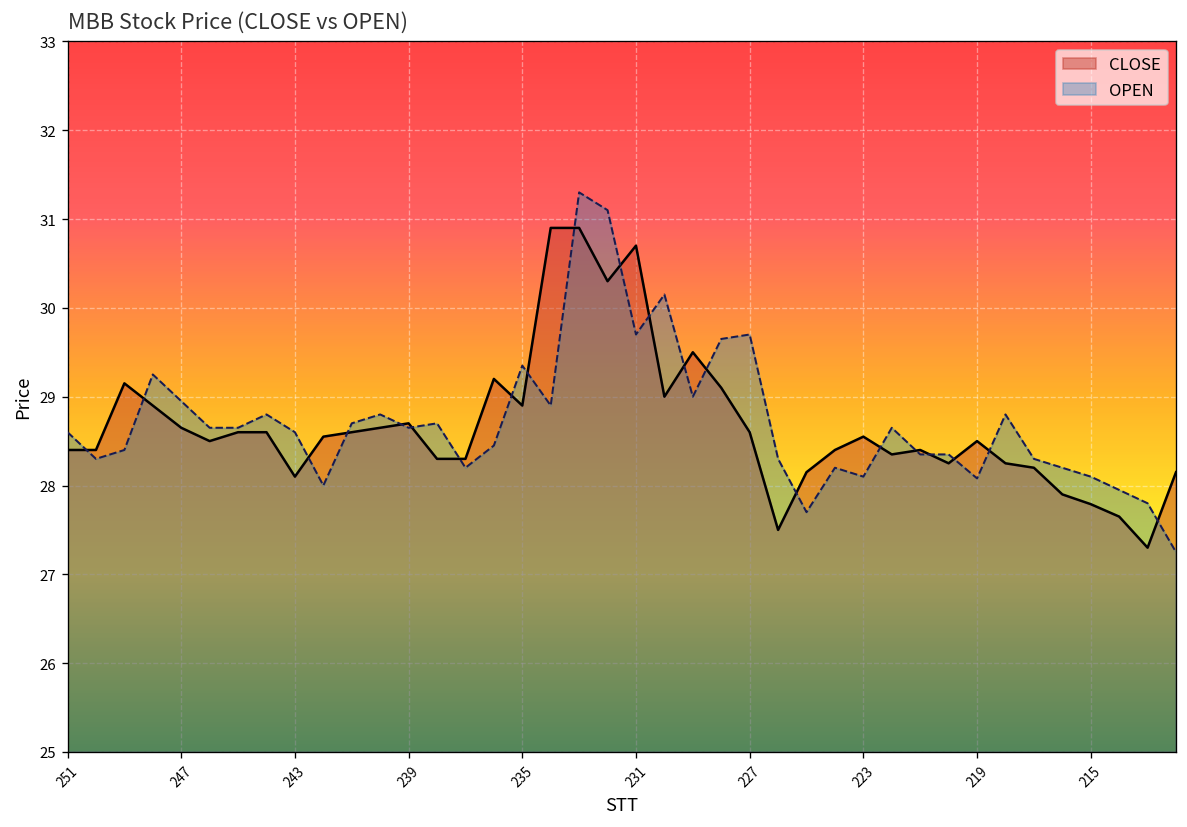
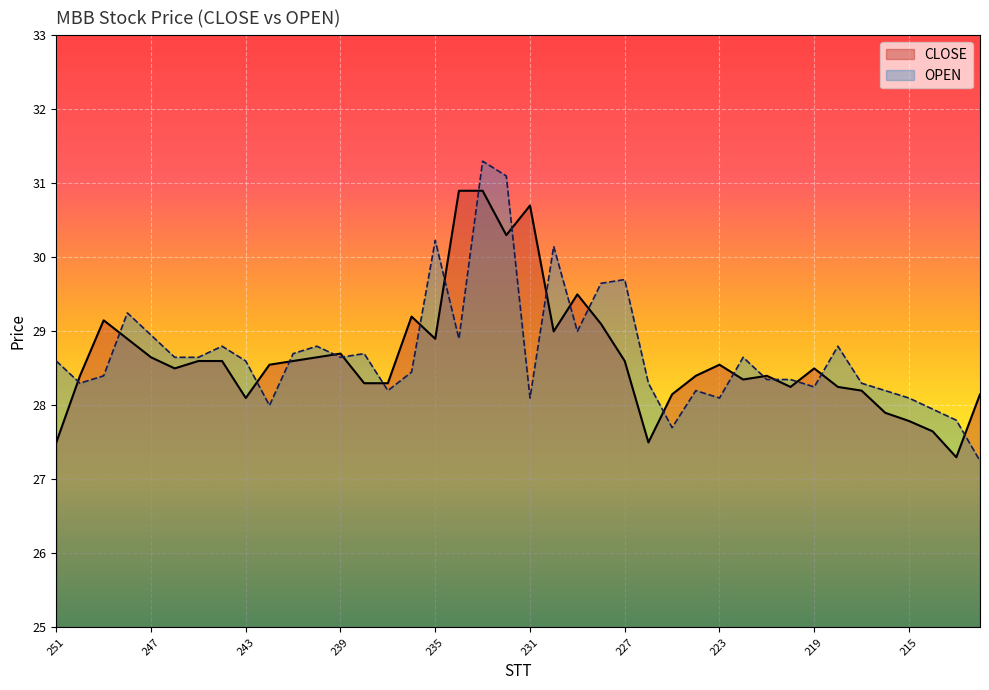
  {
    "CLOSE": {
-     "251": 28.4,
+     "251": 27.5,
      "247": 28.7,
      "243": 28.1,
      "239": 28.7,
      "235": 28.9,
      "231": 30.7,
      "227": 28.6,
      "223": 28.6,
      "219": 28.5,
      "215": 27.8
    },
    "OPEN": {
      "251": 28.6,
      "247": 29.0,
      "243": 28.6,
      "239": 28.7,
-     "235": 29.4,
-     "231": 29.7,
+     "235": 30.2,
+     "231": 28.1,
      "227": 29.7,
      "223": 28.1,
-     "219": 28.1,
+     "219": 28.3,
      "215": 28.1
    }
  }
